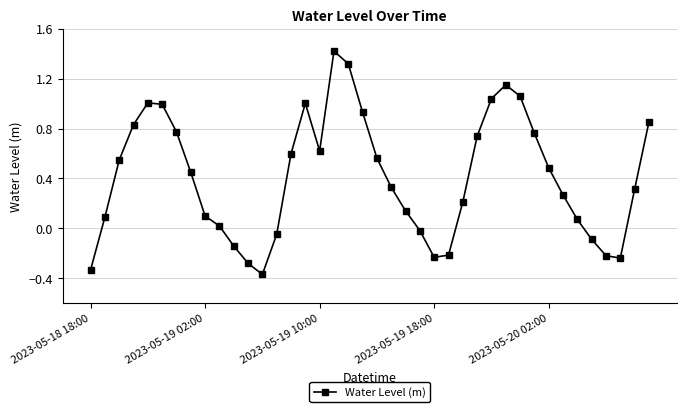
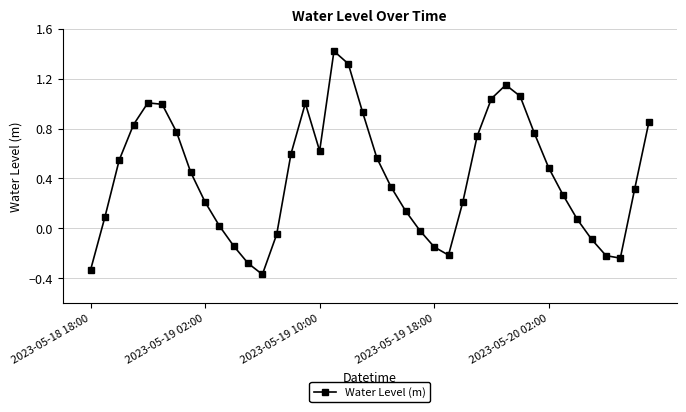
  {
    "2023-05-18 18:00": -0.33,
-   "2023-05-19 02:00": 0.10,
+   "2023-05-19 02:00": 0.21,
    "2023-05-19 10:00": 0.62,
-   "2023-05-19 18:00": -0.23,
+   "2023-05-19 18:00": -0.15,
    "2023-05-20 02:00": 0.48
  }
